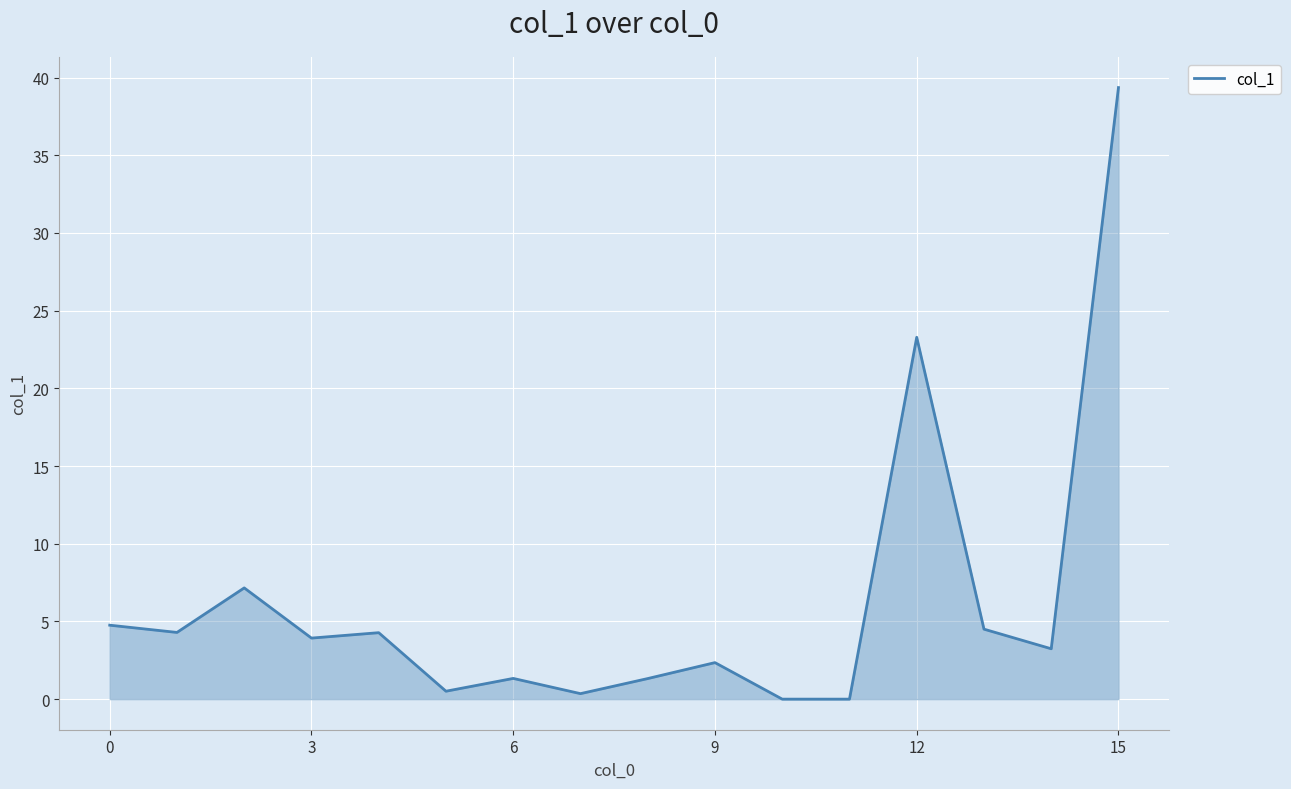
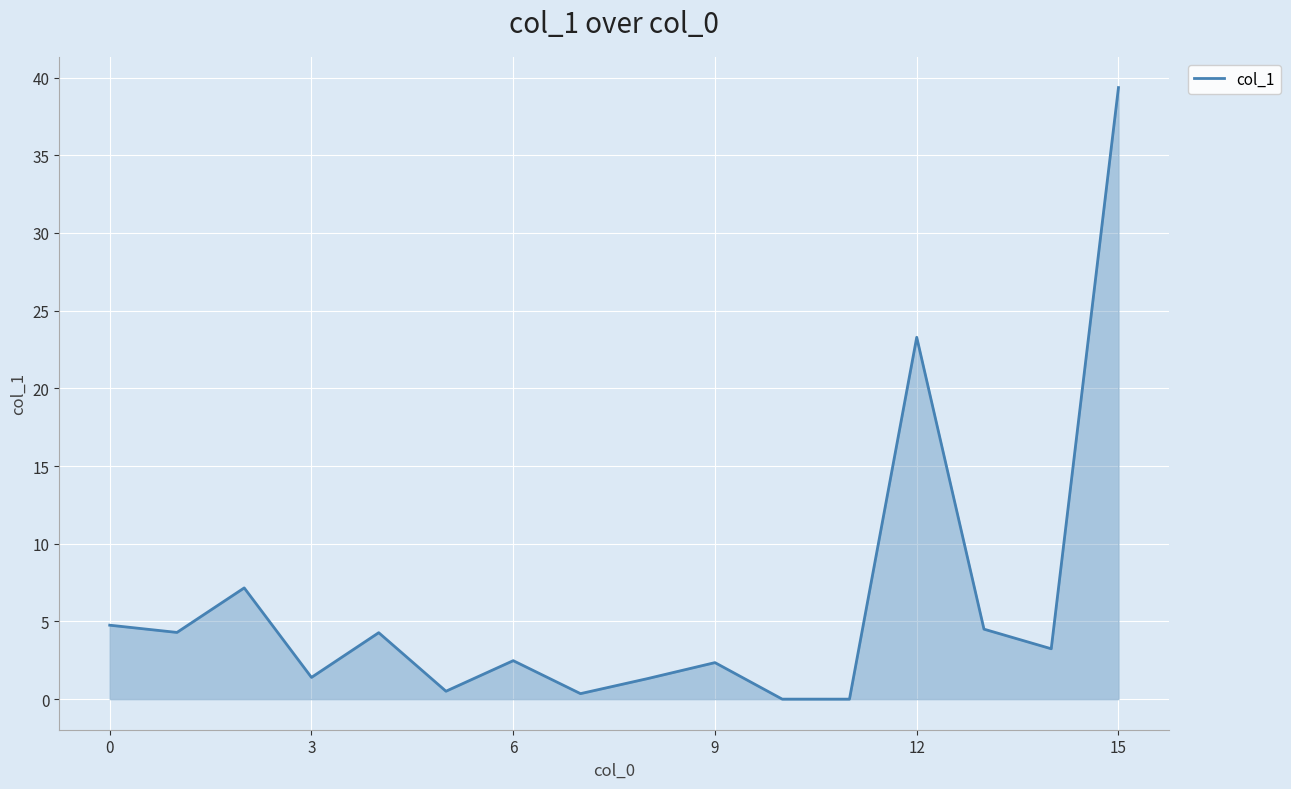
  {
    "0": 4.8,
-   "3": 3.9,
-   "6": 1.3,
+   "3": 1.4,
+   "6": 2.5,
    "9": 2.4,
    "12": 23.3,
    "15": 39.4
  }
